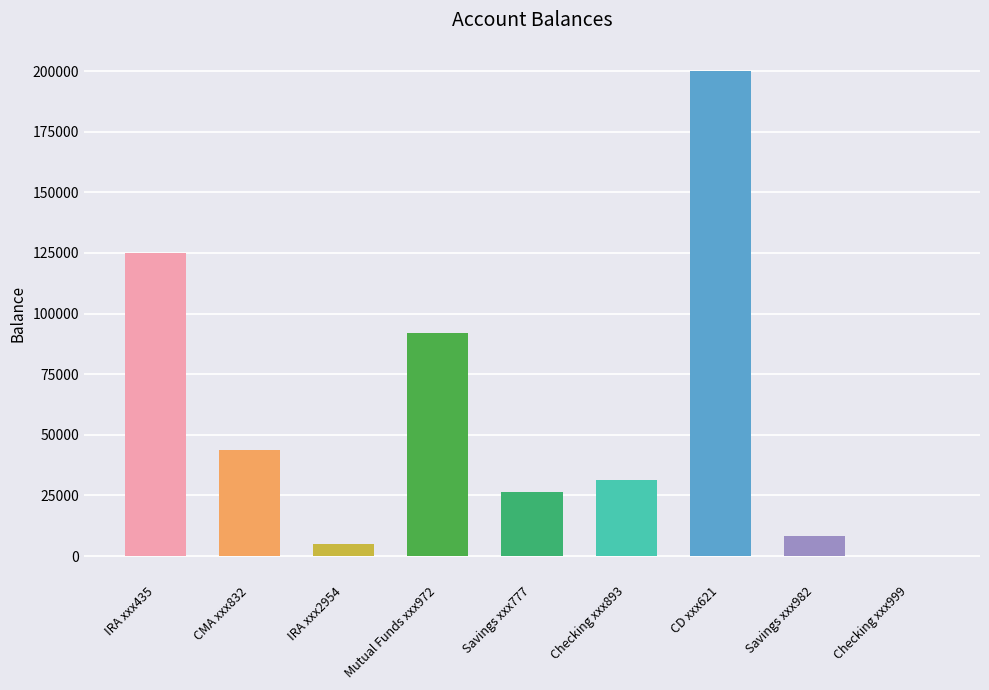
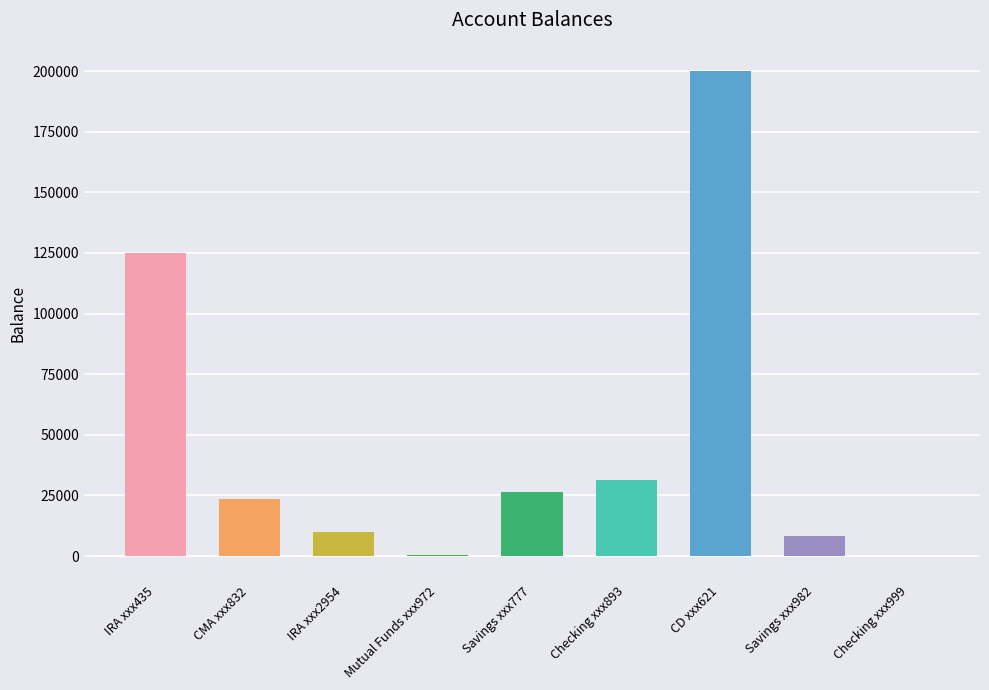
  {
    "IRA xxx435": 125000,
-   "CMA xxx832": 44000,
-   "IRA xxx2954": 5000,
-   "Mutual Funds xxx972": 92000,
+   "CMA xxx832": 24000,
+   "IRA xxx2954": 10000,
+   "Mutual Funds xxx972": 1000,
    "Savings xxx777": 26000,
    "Checking xxx893": 31000,
    "CD xxx621": 200000,
    "Savings xxx982": 8000
  }
